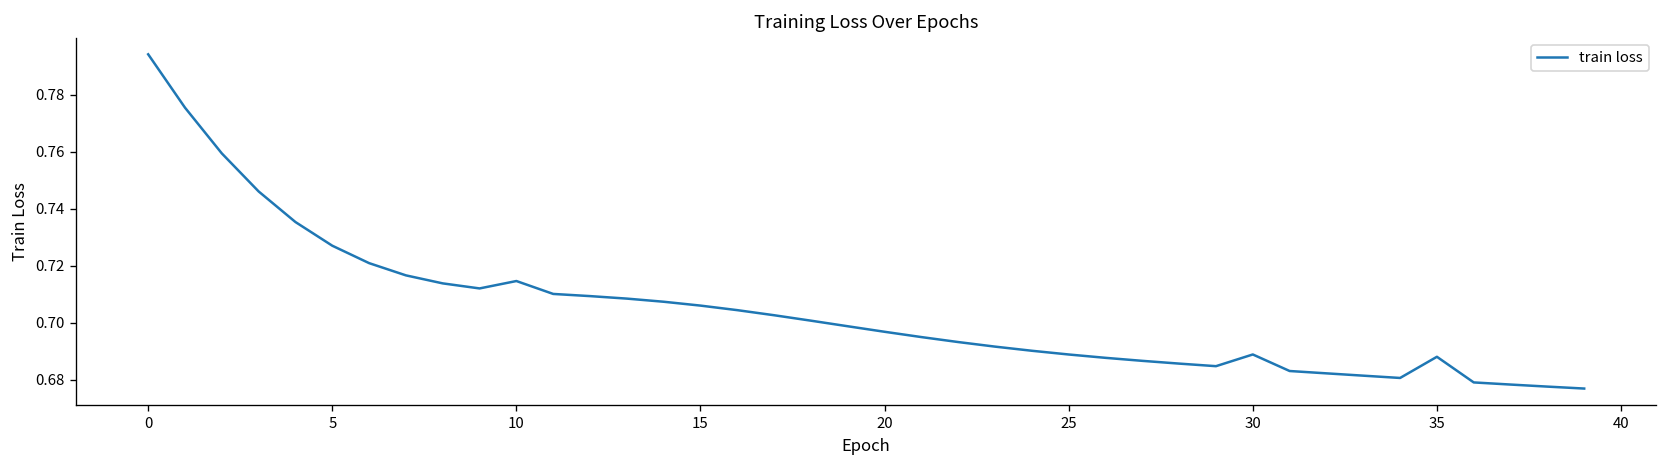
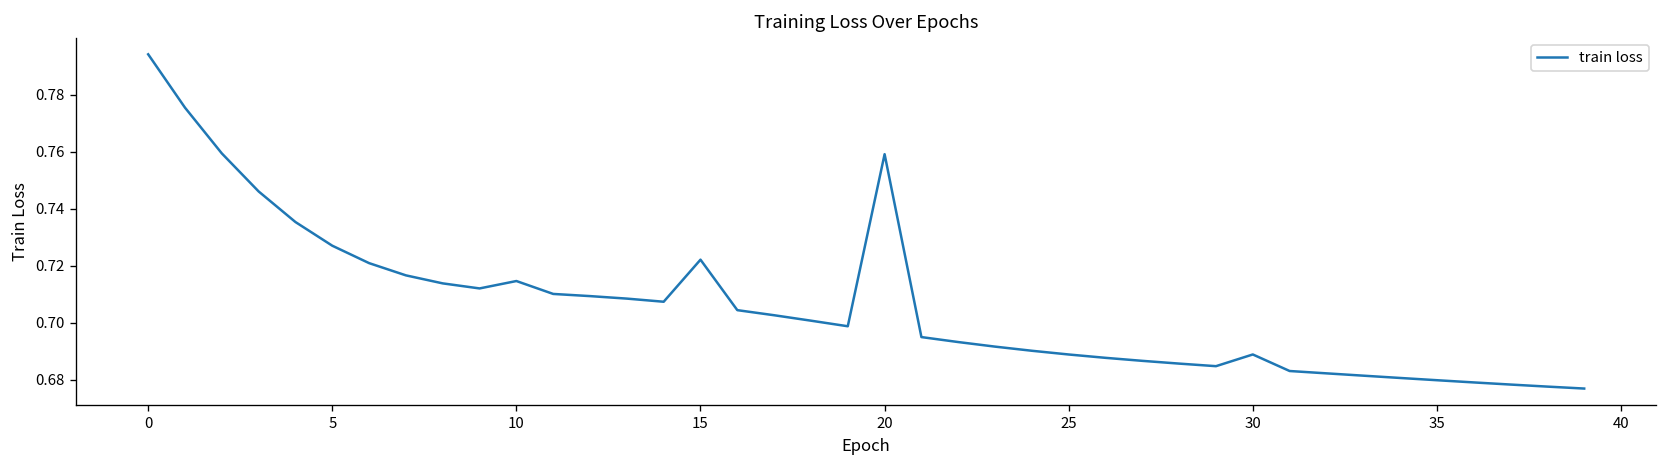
  {
    "0": 0.794,
    "5": 0.727,
    "10": 0.715,
-   "15": 0.706,
-   "20": 0.697,
+   "15": 0.722,
+   "20": 0.759,
    "25": 0.689,
    "30": 0.689,
-   "35": 0.688
+   "35": 0.680
  }
